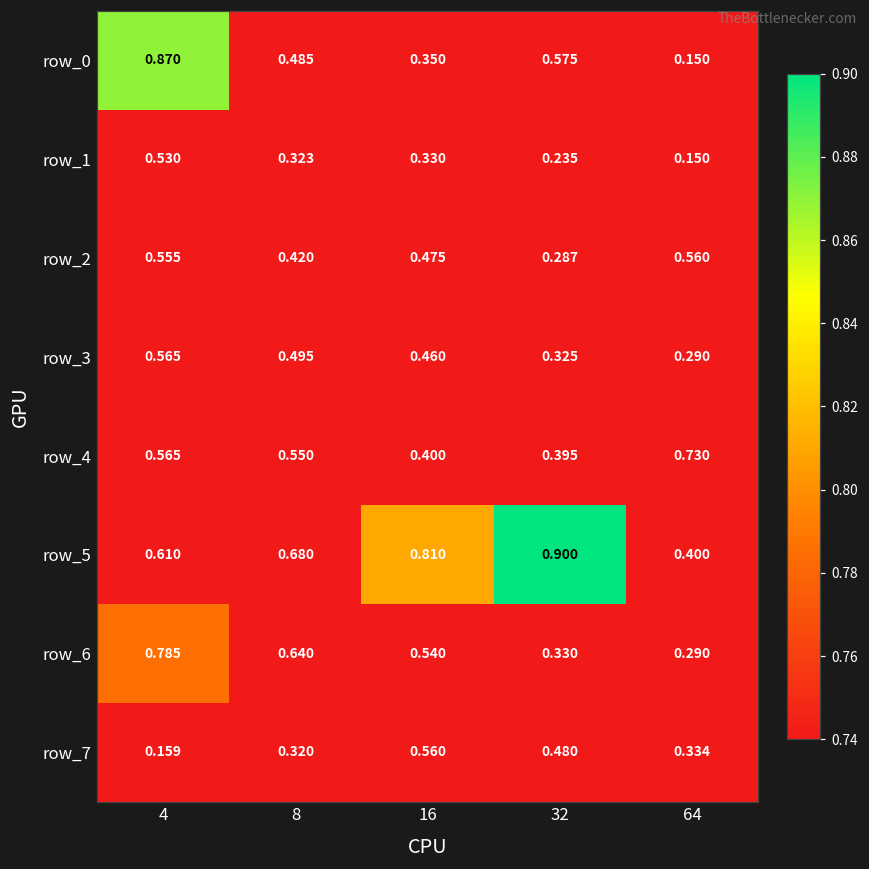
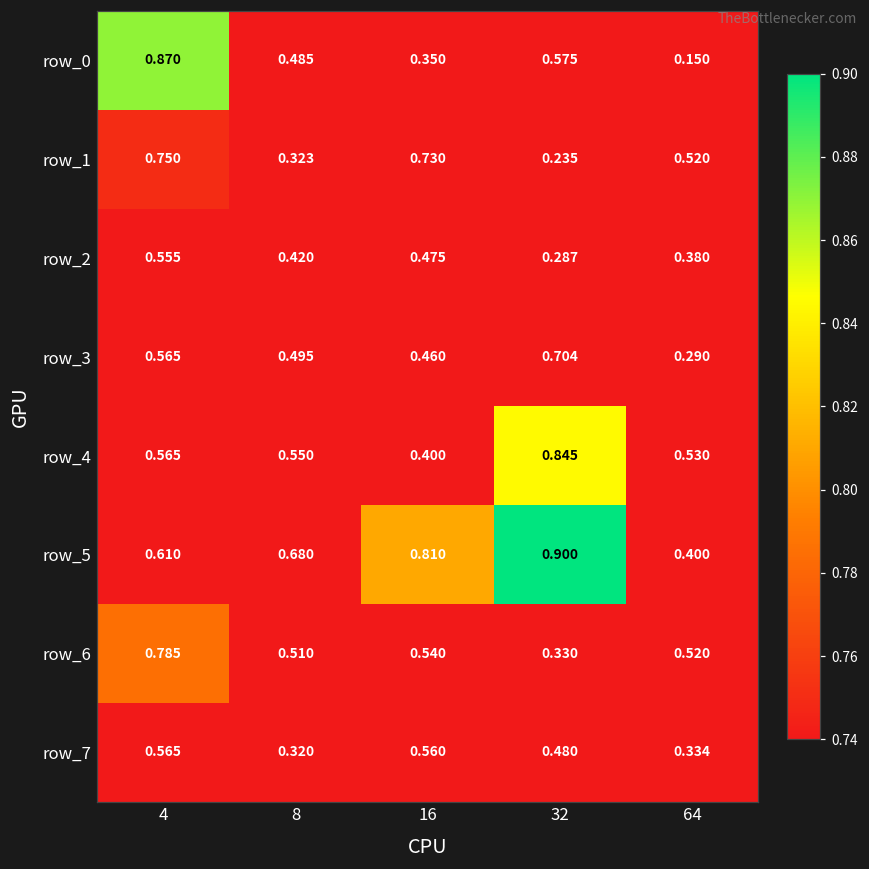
  {
    "row_0": {
      "4": 0.870,
      "8": 0.485,
      "16": 0.350,
      "32": 0.575,
      "64": 0.150
    },
    "row_1": {
-     "4": 0.530,
+     "4": 0.750,
      "8": 0.323,
-     "16": 0.330,
+     "16": 0.730,
      "32": 0.235,
-     "64": 0.150
+     "64": 0.520
    },
    "row_2": {
      "4": 0.555,
      "8": 0.420,
      "16": 0.475,
      "32": 0.287,
-     "64": 0.560
+     "64": 0.380
    },
    "row_3": {
      "4": 0.565,
      "8": 0.495,
      "16": 0.460,
-     "32": 0.325,
+     "32": 0.704,
      "64": 0.290
    },
    "row_4": {
      "4": 0.565,
      "8": 0.550,
      "16": 0.400,
-     "32": 0.395,
-     "64": 0.730
+     "32": 0.845,
+     "64": 0.530
    },
    "row_5": {
      "4": 0.610,
      "8": 0.680,
      "16": 0.810,
      "32": 0.900,
      "64": 0.400
    },
    "row_6": {
      "4": 0.785,
-     "8": 0.640,
+     "8": 0.510,
      "16": 0.540,
      "32": 0.330,
-     "64": 0.290
+     "64": 0.520
    },
    "row_7": {
-     "4": 0.159,
+     "4": 0.565,
      "8": 0.320,
      "16": 0.560,
      "32": 0.480,
      "64": 0.334
    }
  }
